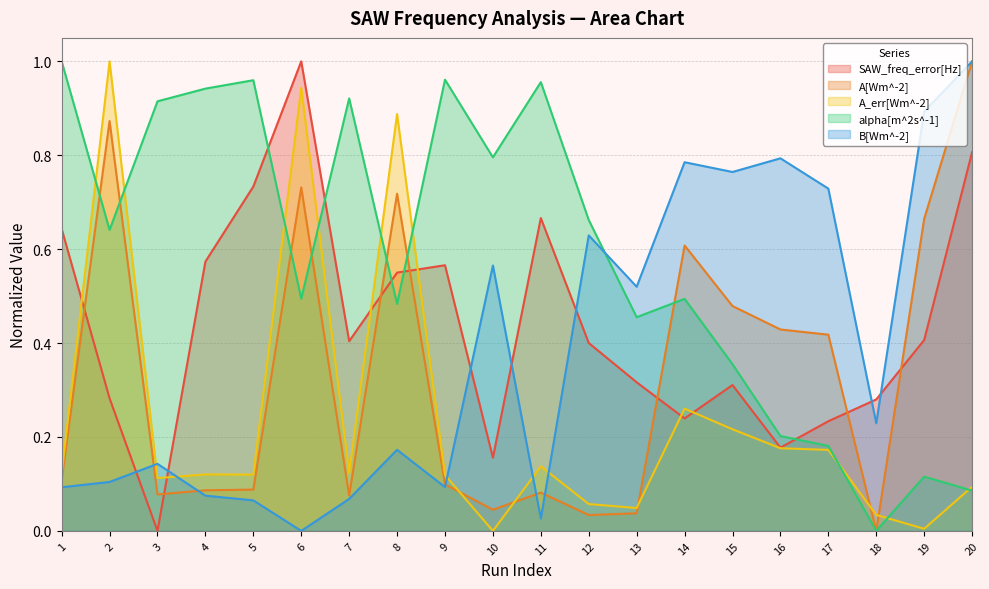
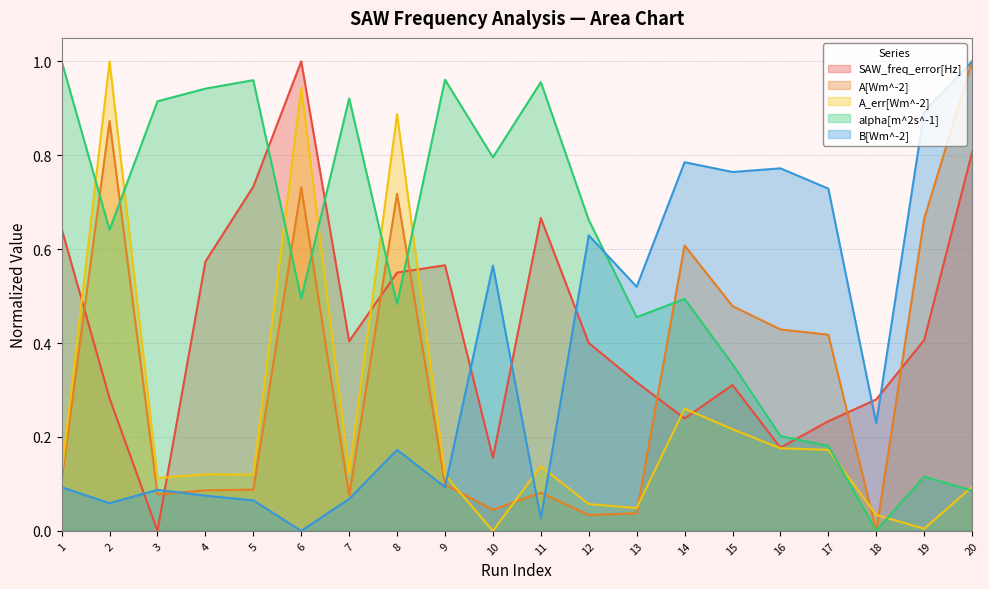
  {
    "alpha[m^2s^-1]": {
      "1": 1.00,
      "2": 0.64,
      "3": 0.91,
      "4": 0.94,
      "5": 0.96,
      "6": 0.49,
      "7": 0.92,
      "8": 0.48,
      "9": 0.96,
      "10": 0.80,
      "11": 0.96,
      "12": 0.66,
      "13": 0.46,
      "14": 0.49,
      "15": 0.35,
      "16": 0.20,
      "17": 0.18,
      "19": 0.12,
      "20": 0.09
    },
    "B[Wm^-2]": {
      "1": 0.09,
-     "2": 0.10,
-     "3": 0.14,
+     "2": 0.06,
+     "3": 0.09,
      "4": 0.08,
      "5": 0.07,
      "6": 0.00,
      "7": 0.07,
      "8": 0.17,
      "9": 0.09,
      "10": 0.57,
      "11": 0.03,
      "12": 0.63,
      "13": 0.52,
      "14": 0.79,
      "15": 0.76,
-     "16": 0.79,
+     "16": 0.77,
      "17": 0.73,
      "18": 0.23
    }
  }
